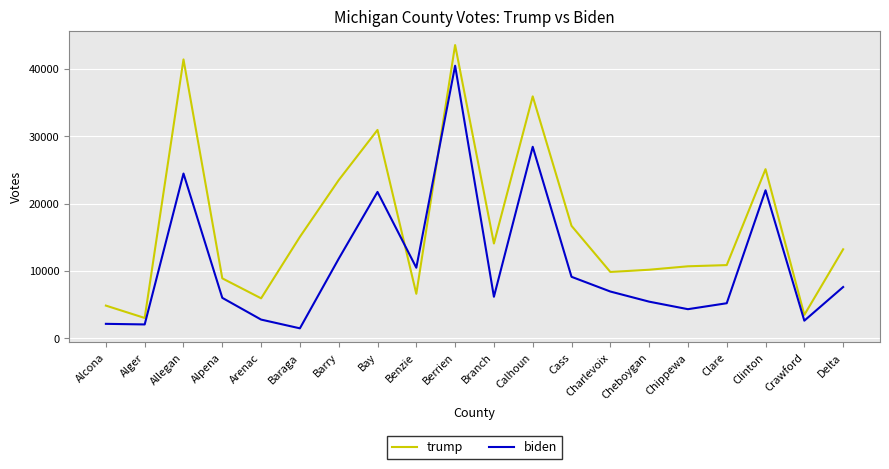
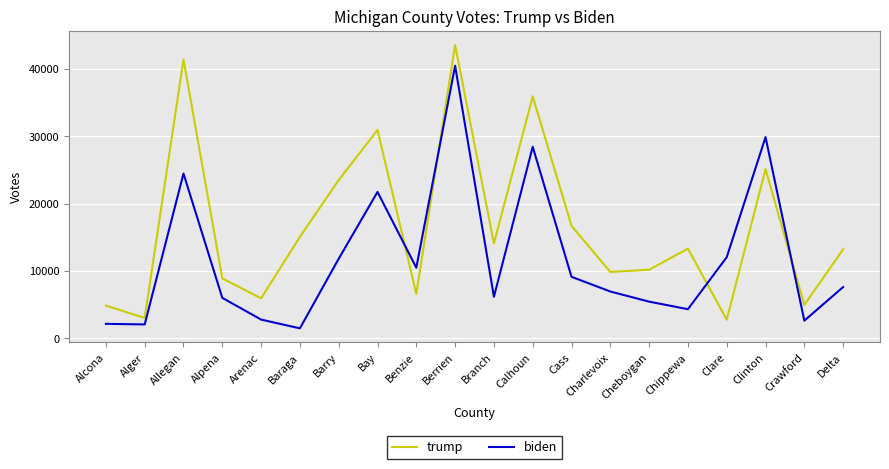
  {
    "trump": {
      "Alcona": 5000,
      "Alger": 3000,
      "Allegan": 41000,
      "Alpena": 9000,
      "Arenac": 6000,
      "Baraga": 15000,
      "Barry": 23000,
      "Bay": 31000,
      "Benzie": 7000,
      "Berrien": 44000,
      "Branch": 14000,
      "Calhoun": 36000,
      "Cass": 17000,
      "Charlevoix": 10000,
      "Cheboygan": 10000,
-     "Chippewa": 11000,
-     "Clare": 11000,
+     "Chippewa": 13000,
+     "Clare": 3000,
      "Clinton": 25000,
-     "Crawford": 3000,
+     "Crawford": 5000,
      "Delta": 13000
    },
    "biden": {
      "Alcona": 2000,
      "Alger": 2000,
      "Allegan": 24000,
      "Alpena": 6000,
      "Arenac": 3000,
      "Baraga": 1000,
      "Barry": 12000,
      "Bay": 22000,
      "Benzie": 10000,
      "Berrien": 40000,
      "Branch": 6000,
      "Calhoun": 28000,
      "Cass": 9000,
      "Charlevoix": 7000,
      "Cheboygan": 5000,
      "Chippewa": 4000,
-     "Clare": 5000,
-     "Clinton": 22000,
+     "Clare": 12000,
+     "Clinton": 30000,
      "Crawford": 3000,
      "Delta": 8000
    }
  }
